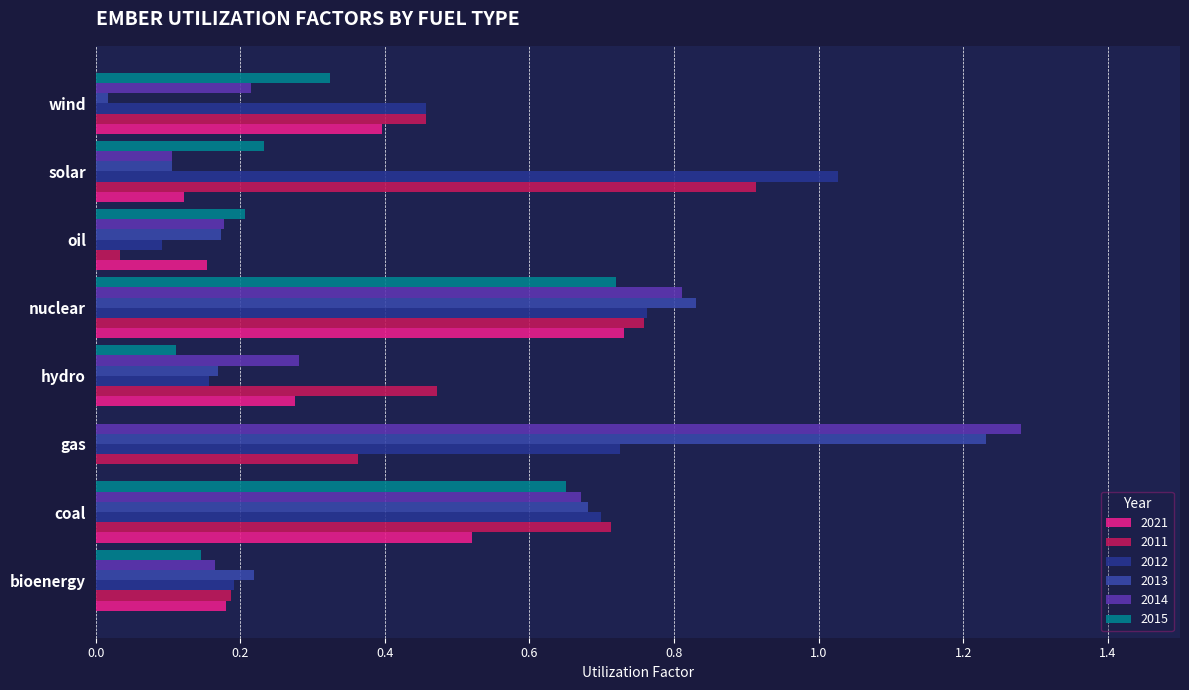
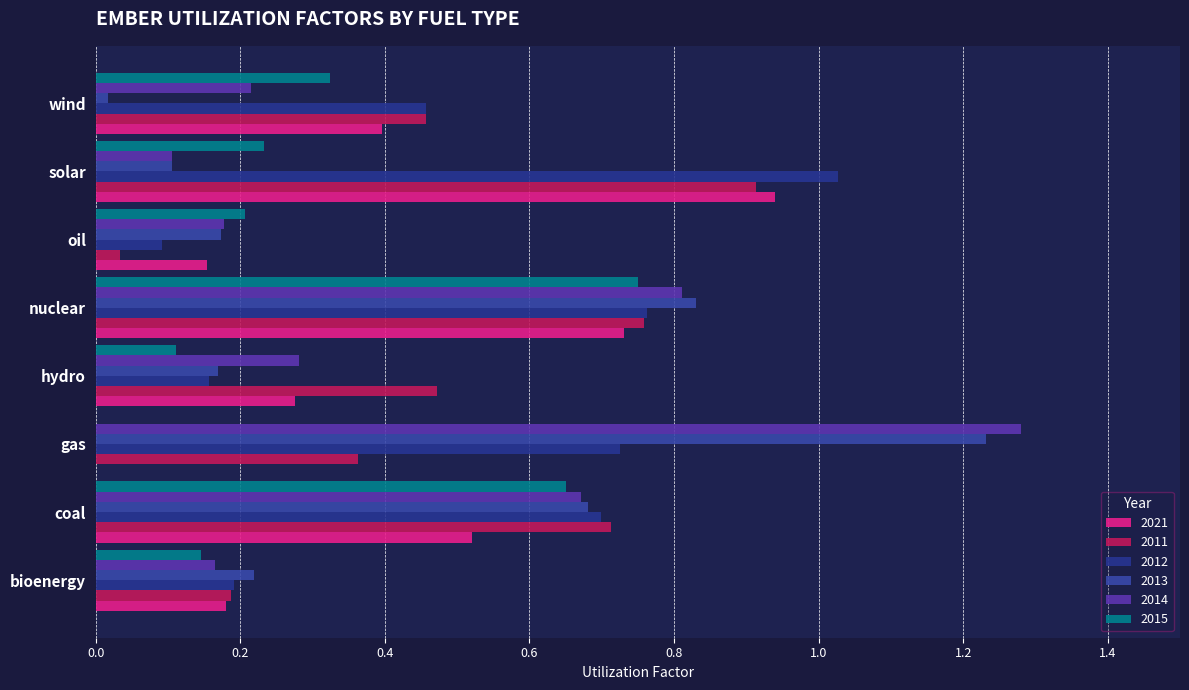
  {
    "2021": {
      "wind": 0.40,
-     "solar": 0.12,
+     "solar": 0.94,
      "oil": 0.15,
      "nuclear": 0.73,
      "hydro": 0.28,
      "gas": 0.00,
      "coal": 0.52,
      "bioenergy": 0.18
    },
    "2011": {
      "wind": 0.46,
      "solar": 0.91,
      "oil": 0.03,
      "nuclear": 0.76,
      "hydro": 0.47,
      "gas": 0.36,
      "coal": 0.71,
      "bioenergy": 0.19
    },
    "2015": {
      "wind": 0.32,
      "solar": 0.23,
      "oil": 0.21,
-     "nuclear": 0.72,
+     "nuclear": 0.75,
      "hydro": 0.11,
      "gas": 0.00,
      "coal": 0.65,
      "bioenergy": 0.15
    }
  }
